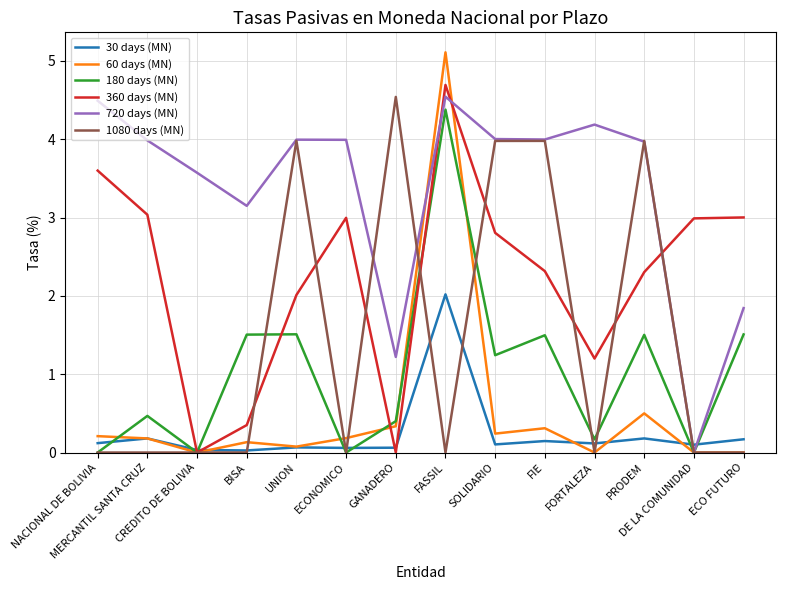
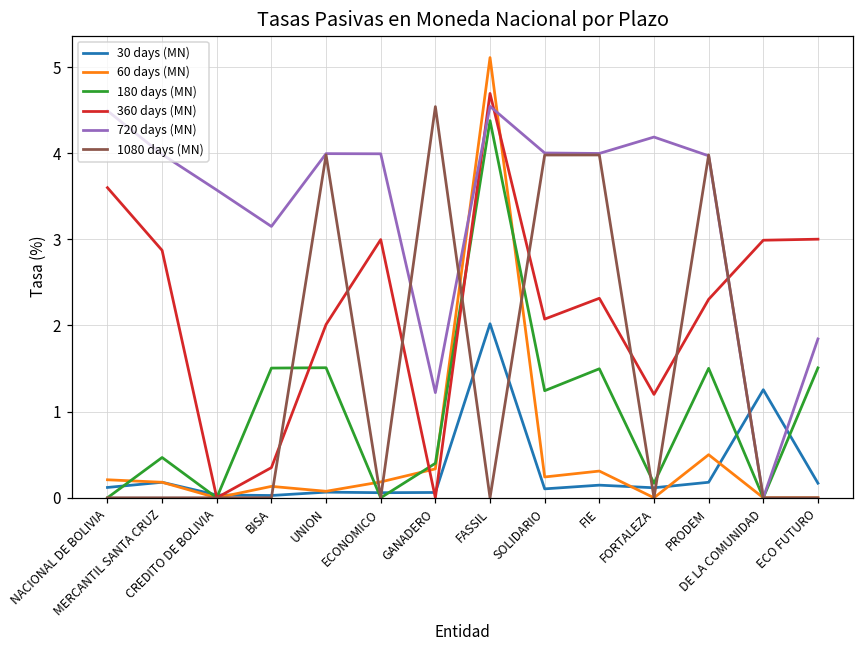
  {
    "30 days (MN)": {
      "NACIONAL DE BOLIVIA": 0.1,
      "ECONOMICO": 0.1,
      "GANADERO": 0.1,
      "FASSIL": 2.0,
      "SOLIDARIO": 0.1,
      "FIE": 0.1,
      "FORTALEZA": 0.1,
      "PRODEM": 0.2,
-     "DE LA COMUNIDAD": 0.1,
+     "DE LA COMUNIDAD": 1.3,
      "ECO FUTURO": 0.2
    },
    "60 days (MN)": {
      "NACIONAL DE BOLIVIA": 0.2,
      "BISA": 0.1,
      "ECONOMICO": 0.2,
      "GANADERO": 0.3,
      "FASSIL": 5.1,
      "SOLIDARIO": 0.2,
      "FIE": 0.3,
      "PRODEM": 0.5
    },
    "180 days (MN)": {
      "MERCANTIL SANTA CRUZ": 0.5,
      "BISA": 1.5,
      "UNION": 1.5,
      "GANADERO": 0.4,
      "FASSIL": 4.4,
      "SOLIDARIO": 1.2,
      "FIE": 1.5,
      "FORTALEZA": 0.2,
      "PRODEM": 1.5,
      "ECO FUTURO": 1.5
    },
    "360 days (MN)": {
      "NACIONAL DE BOLIVIA": 3.6,
-     "MERCANTIL SANTA CRUZ": 3.0,
+     "MERCANTIL SANTA CRUZ": 2.9,
      "BISA": 0.4,
      "UNION": 2.0,
      "ECONOMICO": 3.0,
      "GANADERO": 0.0,
      "FASSIL": 4.7,
-     "SOLIDARIO": 2.8,
+     "SOLIDARIO": 2.1,
      "FIE": 2.3,
      "FORTALEZA": 1.2,
      "PRODEM": 2.3,
      "DE LA COMUNIDAD": 3.0,
      "ECO FUTURO": 3.0
    },
    "720 days (MN)": {
      "MERCANTIL SANTA CRUZ": 4.0,
      "CREDITO DE BOLIVIA": 3.6,
      "BISA": 3.2,
      "ECONOMICO": 4.0,
      "GANADERO": 1.2,
      "FASSIL": 4.5,
      "FORTALEZA": 4.2,
      "ECO FUTURO": 1.8
    },
    "1080 days (MN)": {
      "MERCANTIL SANTA CRUZ": 0.0,
      "GANADERO": 4.5,
      "FASSIL": 0.0
    }
  }
